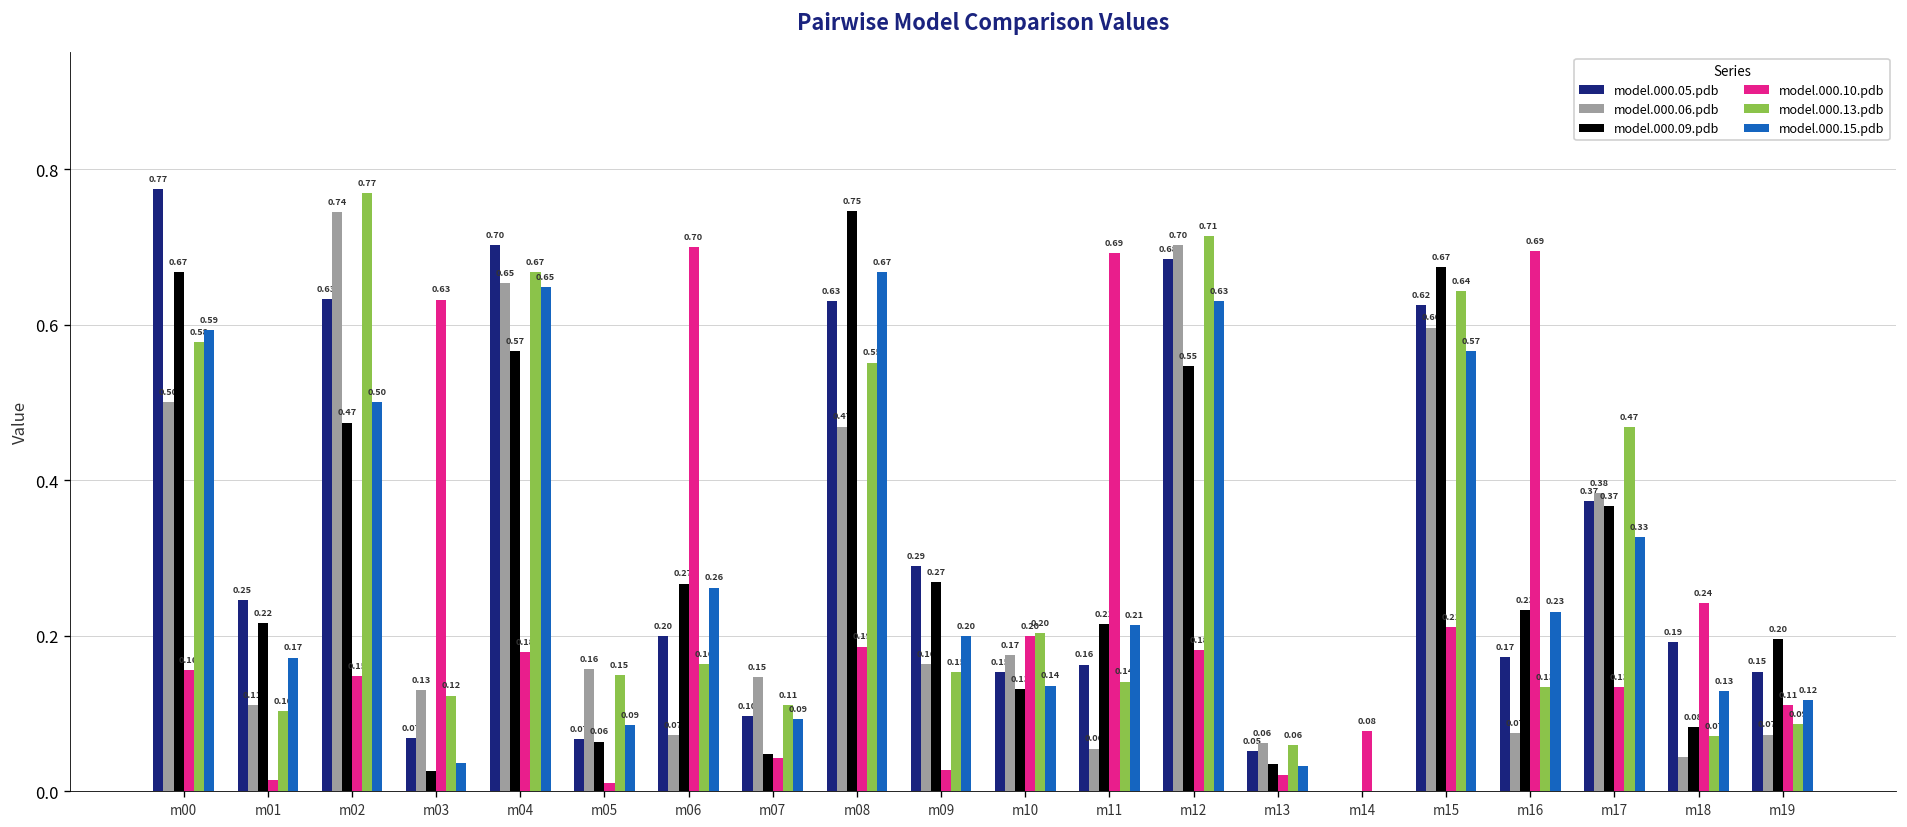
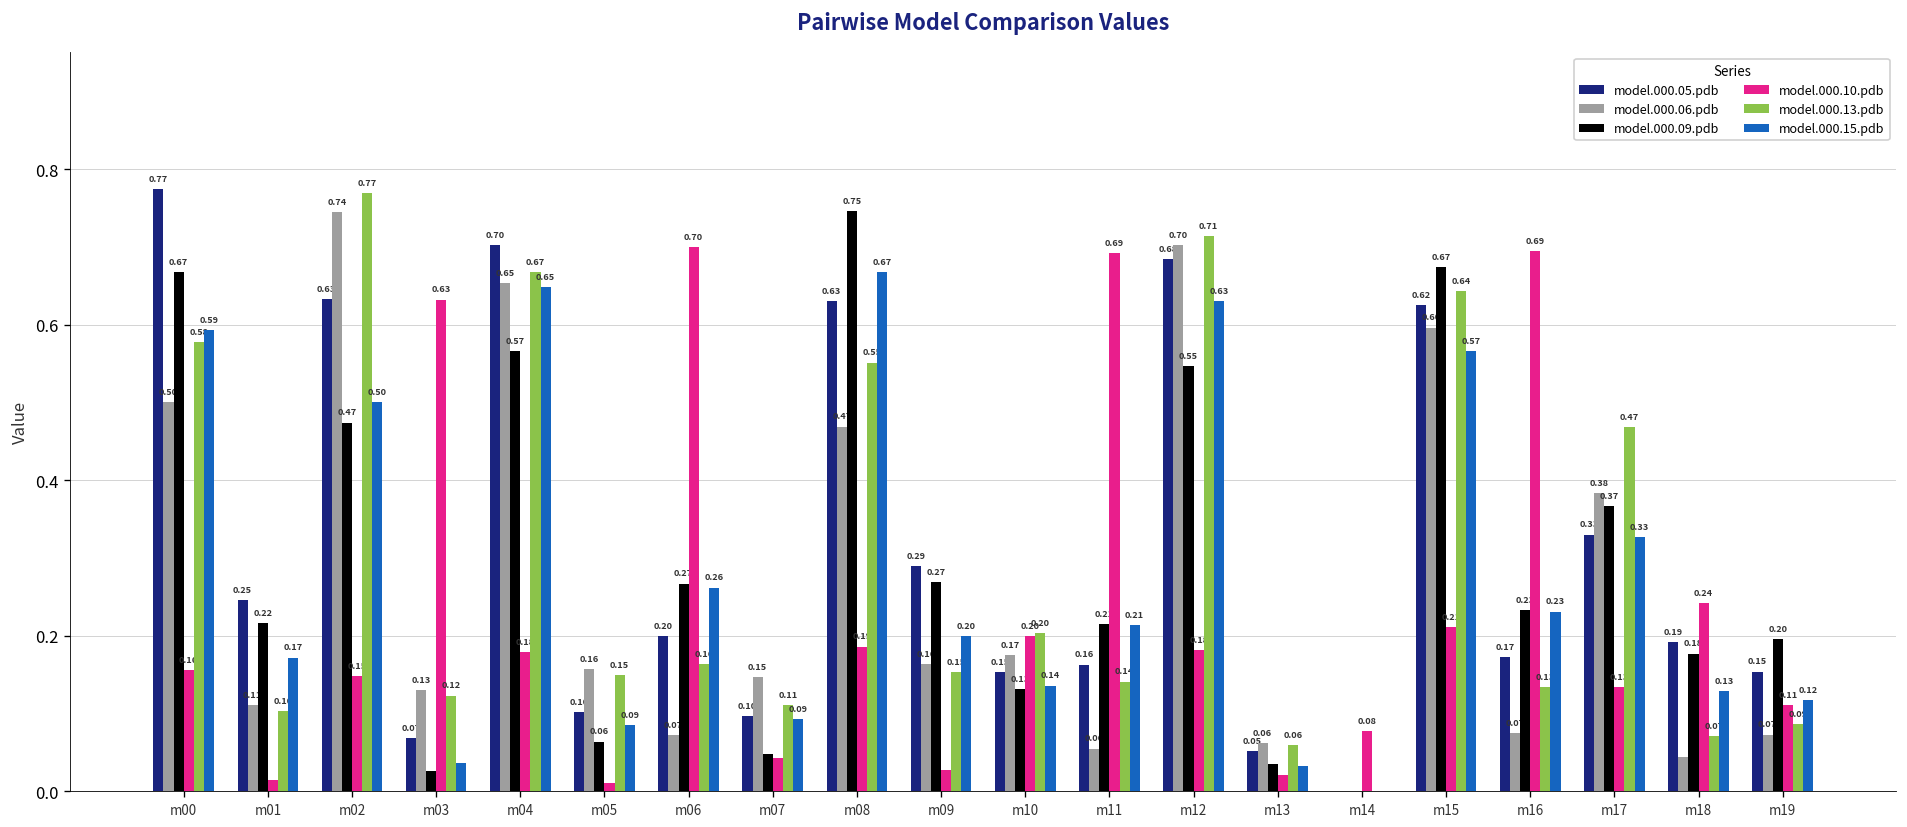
  {
    "model.000.05.pdb": {
      "m00": 0.77,
      "m01": 0.25,
      "m02": 0.63,
      "m03": 0.07,
      "m04": 0.70,
-     "m05": 0.07,
+     "m05": 0.10,
      "m06": 0.20,
      "m07": 0.10,
      "m08": 0.63,
      "m09": 0.29,
      "m10": 0.15,
      "m11": 0.16,
      "m12": 0.68,
      "m13": 0.05,
      "m15": 0.62,
      "m16": 0.17,
-     "m17": 0.37,
+     "m17": 0.33,
      "m18": 0.19,
      "m19": 0.15
    },
    "model.000.06.pdb": {
      "m00": 0.50,
      "m01": 0.11,
      "m02": 0.74,
      "m03": 0.13,
      "m04": 0.65,
      "m05": 0.16,
      "m06": 0.07,
      "m07": 0.15,
      "m08": 0.47,
      "m09": 0.16,
      "m10": 0.17,
      "m11": 0.06,
      "m12": 0.70,
      "m13": 0.06,
      "m15": 0.60,
      "m16": 0.07,
      "m17": 0.38,
      "m19": 0.07
    },
    "model.000.09.pdb": {
      "m00": 0.67,
      "m01": 0.22,
      "m02": 0.47,
      "m04": 0.57,
      "m05": 0.06,
      "m06": 0.27,
      "m08": 0.75,
      "m09": 0.27,
      "m10": 0.13,
      "m11": 0.21,
      "m12": 0.55,
      "m15": 0.67,
      "m16": 0.23,
      "m17": 0.37,
-     "m18": 0.08,
+     "m18": 0.18,
      "m19": 0.20
    },
    "model.000.10.pdb": {
      "m00": 0.16,
      "m02": 0.15,
      "m03": 0.63,
      "m04": 0.18,
      "m06": 0.70,
      "m08": 0.19,
      "m11": 0.69,
      "m12": 0.18,
      "m14": 0.08,
      "m15": 0.21,
      "m16": 0.69,
      "m17": 0.13,
      "m18": 0.24,
      "m19": 0.11
    },
    "model.000.13.pdb": {
      "m00": 0.58,
      "m01": 0.10,
      "m02": 0.77,
      "m03": 0.12,
      "m04": 0.67,
      "m05": 0.15,
      "m06": 0.16,
      "m07": 0.11,
      "m08": 0.55,
      "m09": 0.15,
      "m11": 0.14,
      "m12": 0.71,
      "m13": 0.06,
      "m15": 0.64,
      "m16": 0.13,
      "m17": 0.47,
      "m18": 0.07,
      "m19": 0.09
    },
    "model.000.15.pdb": {
      "m00": 0.59,
      "m01": 0.17,
      "m02": 0.50,
      "m04": 0.65,
      "m05": 0.09,
      "m06": 0.26,
      "m07": 0.09,
      "m08": 0.67,
      "m09": 0.20,
      "m10": 0.14,
      "m11": 0.21,
      "m12": 0.63,
      "m15": 0.57,
      "m16": 0.23,
      "m17": 0.33,
      "m18": 0.13,
      "m19": 0.12
    }
  }
